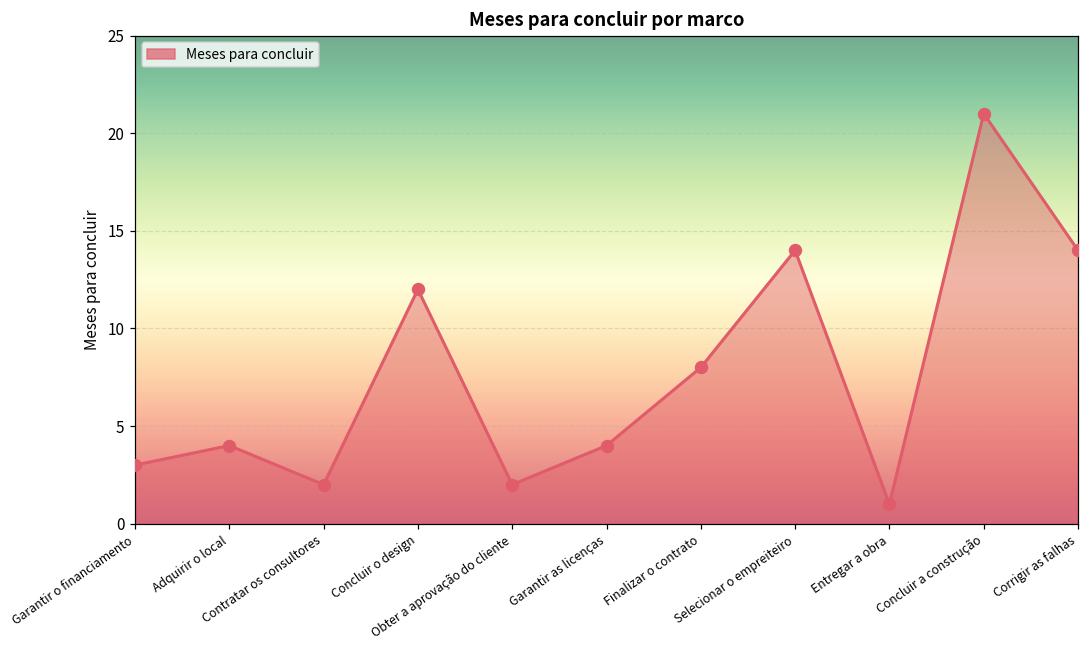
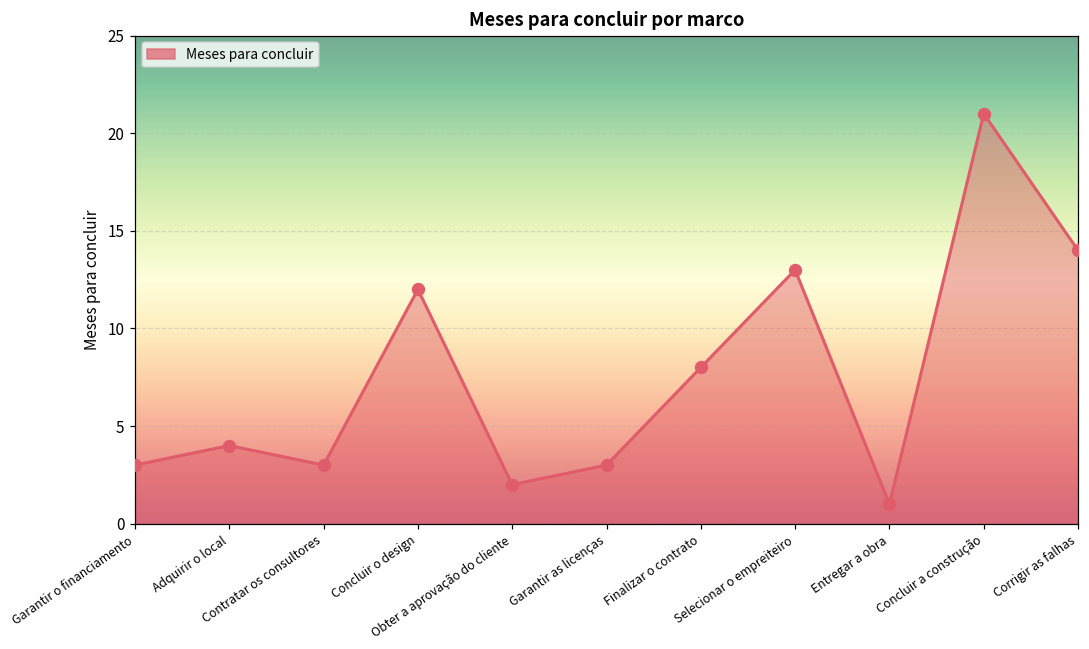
  {
    "Garantir o financiamento": 3,
    "Adquirir o local": 4,
-   "Contratar os consultores": 2,
+   "Contratar os consultores": 3,
    "Concluir o design": 12,
    "Obter a aprovação do cliente": 2,
-   "Garantir as licenças": 4,
+   "Garantir as licenças": 3,
    "Finalizar o contrato": 8,
-   "Selecionar o empreiteiro": 14,
+   "Selecionar o empreiteiro": 13,
    "Entregar a obra": 1,
    "Concluir a construção": 21,
    "Corrigir as falhas": 14
  }
